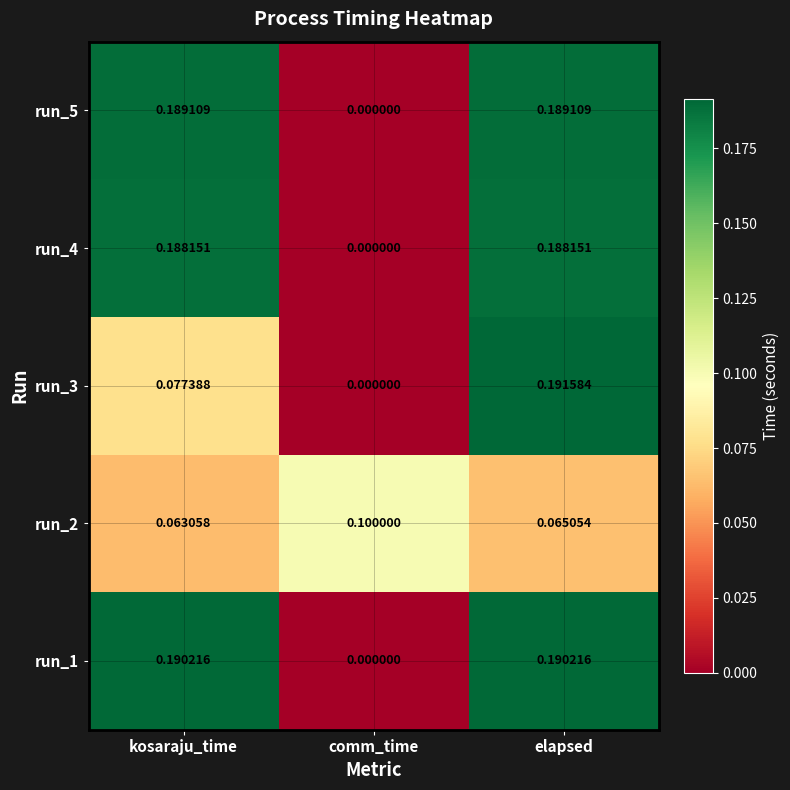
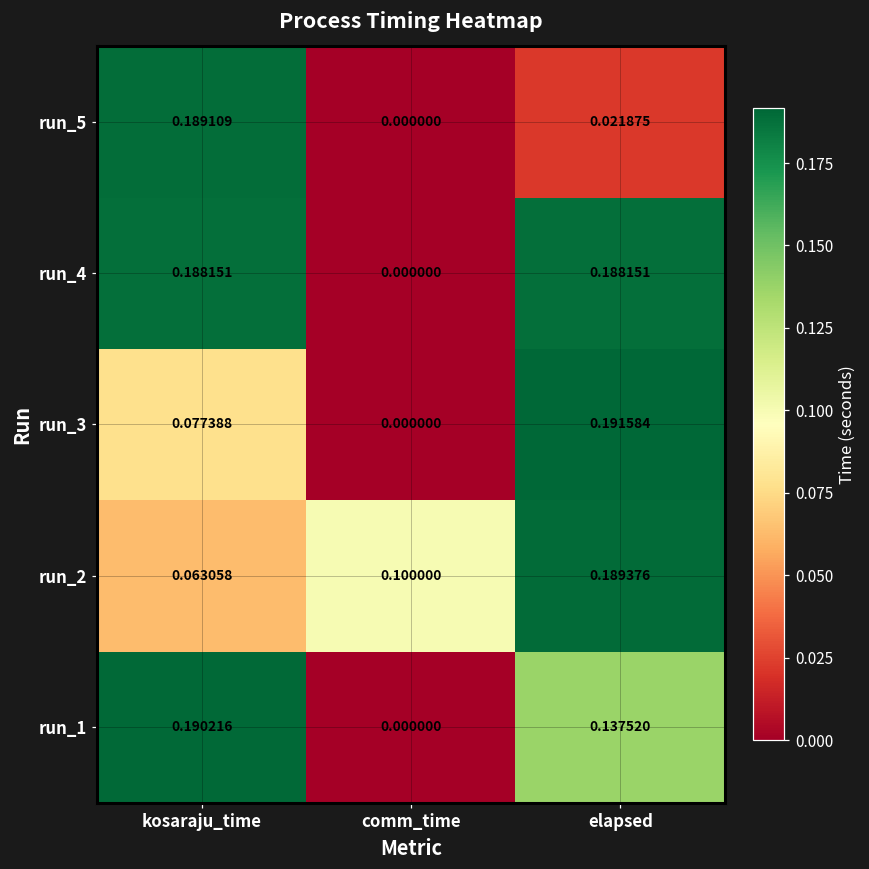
  {
    "run_5": {
      "kosaraju_time": 0.189109,
      "comm_time": 0.000000,
-     "elapsed": 0.189109
+     "elapsed": 0.021875
    },
    "run_4": {
      "kosaraju_time": 0.188151,
      "comm_time": 0.000000,
      "elapsed": 0.188151
    },
    "run_3": {
      "kosaraju_time": 0.077388,
      "comm_time": 0.000000,
      "elapsed": 0.191584
    },
    "run_2": {
      "kosaraju_time": 0.063058,
      "comm_time": 0.100000,
-     "elapsed": 0.065054
+     "elapsed": 0.189376
    },
    "run_1": {
      "kosaraju_time": 0.190216,
      "comm_time": 0.000000,
-     "elapsed": 0.190216
+     "elapsed": 0.137520
    }
  }
